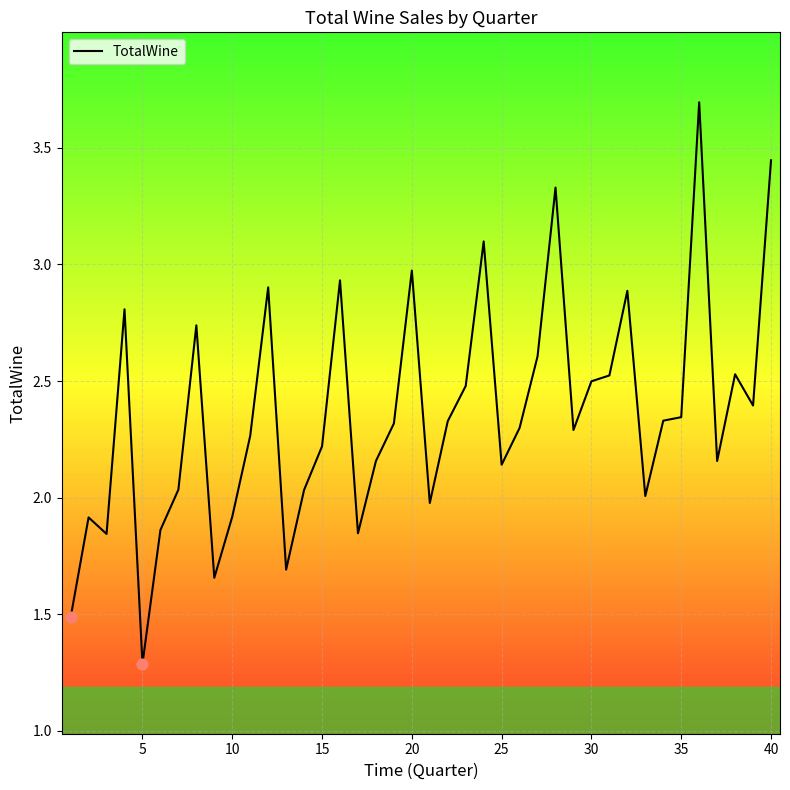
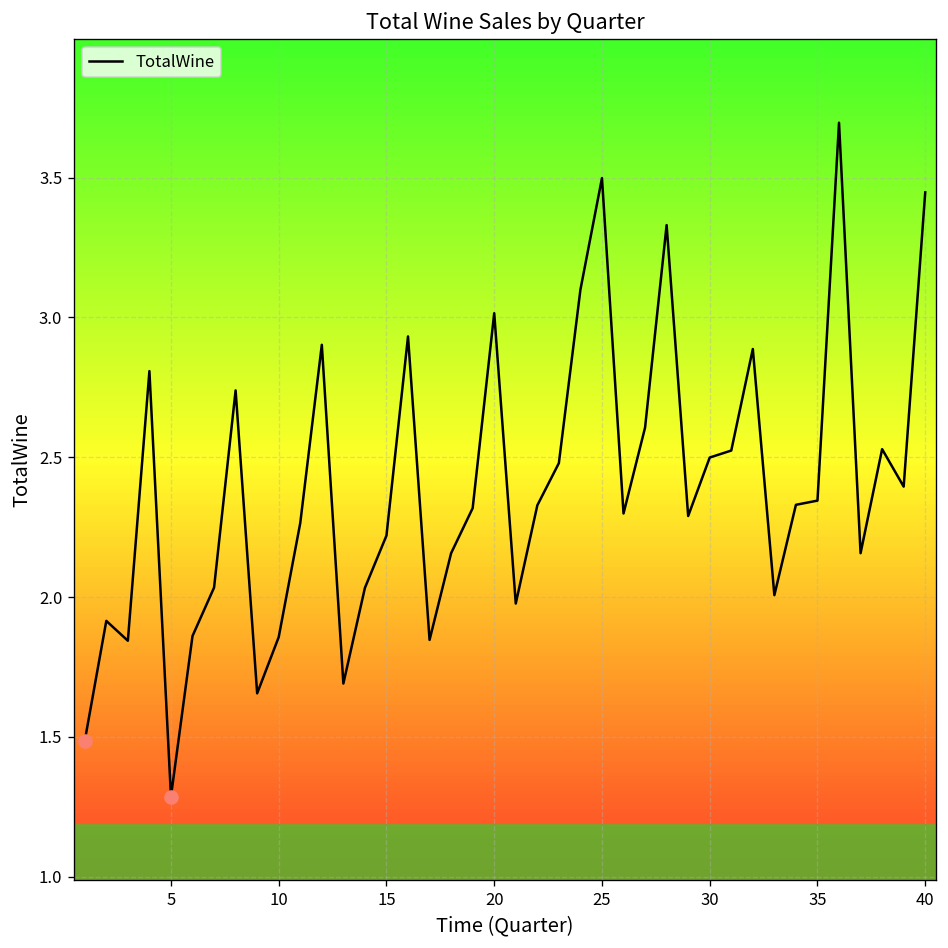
  {
    "TotalWine": {
-     "10": 1.92,
+     "10": 1.86,
      "15": 2.22,
-     "20": 2.97,
-     "25": 2.14,
+     "20": 3.02,
+     "25": 3.50,
      "30": 2.50,
      "35": 2.35,
      "40": 3.45
    }
  }
